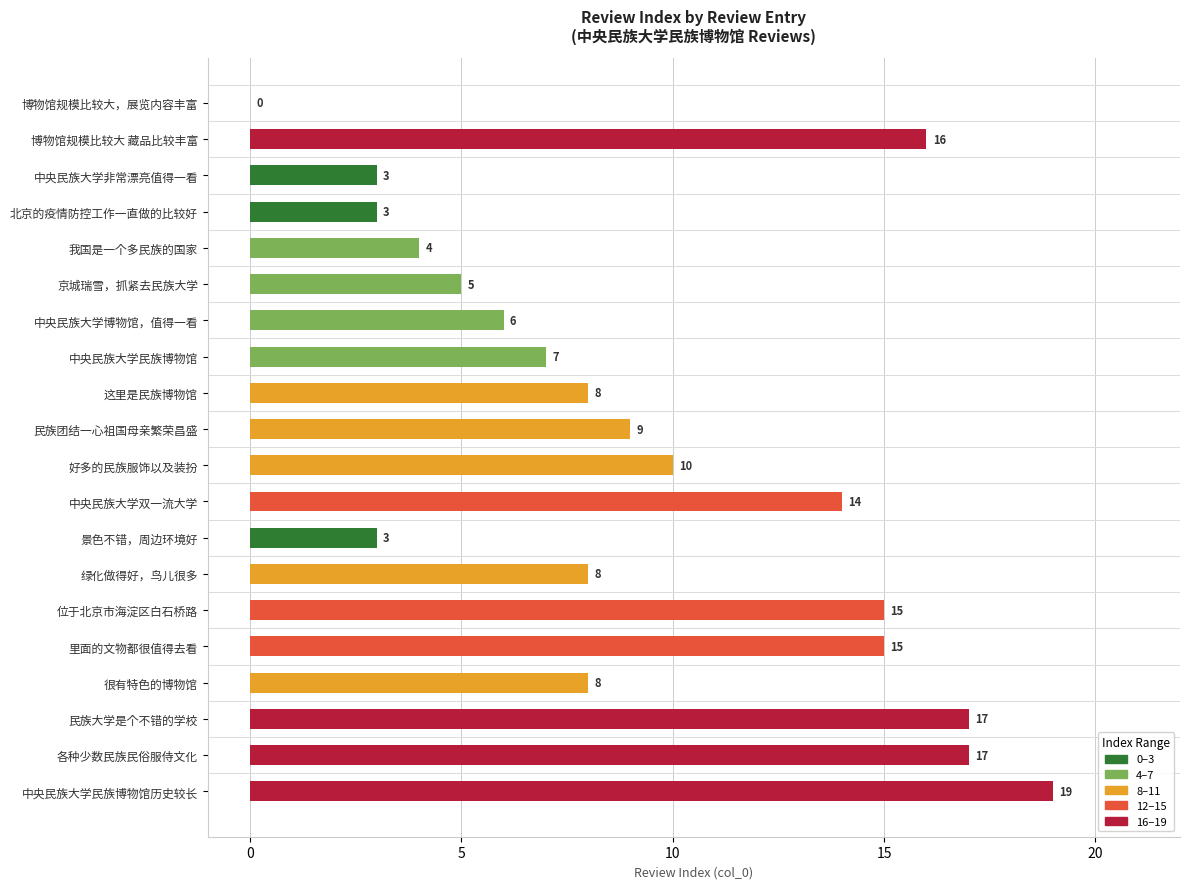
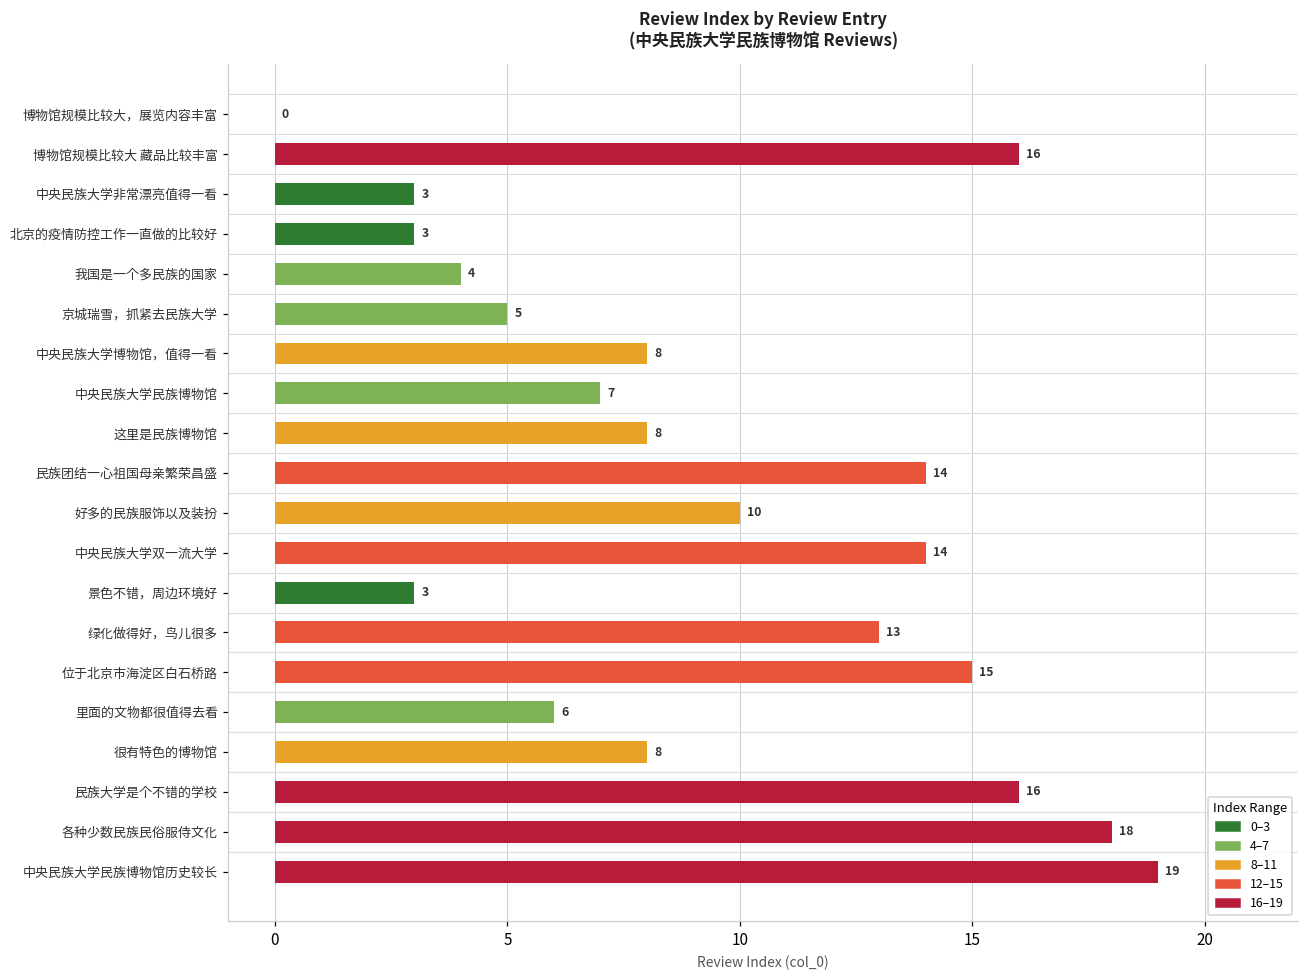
  {
    "博物馆规模比较大，展览内容丰富": 0,
    "博物馆规模比较大 藏品比较丰富": 16,
    "中央民族大学非常漂亮值得一看": 3,
    "北京的疫情防控工作一直做的比较好": 3,
    "我国是一个多民族的国家": 4,
    "京城瑞雪，抓紧去民族大学": 5,
-   "中央民族大学博物馆，值得一看": 6,
+   "中央民族大学博物馆，值得一看": 8,
    "中央民族大学民族博物馆": 7,
    "这里是民族博物馆": 8,
-   "民族团结一心祖国母亲繁荣昌盛": 9,
+   "民族团结一心祖国母亲繁荣昌盛": 14,
    "好多的民族服饰以及装扮": 10,
    "中央民族大学双一流大学": 14,
    "景色不错，周边环境好": 3,
-   "绿化做得好，鸟儿很多": 8,
+   "绿化做得好，鸟儿很多": 13,
    "位于北京市海淀区白石桥路": 15,
-   "里面的文物都很值得去看": 15,
+   "里面的文物都很值得去看": 6,
    "很有特色的博物馆": 8,
-   "民族大学是个不错的学校": 17,
-   "各种少数民族民俗服侍文化": 17,
+   "民族大学是个不错的学校": 16,
+   "各种少数民族民俗服侍文化": 18,
    "中央民族大学民族博物馆历史较长": 19
  }
